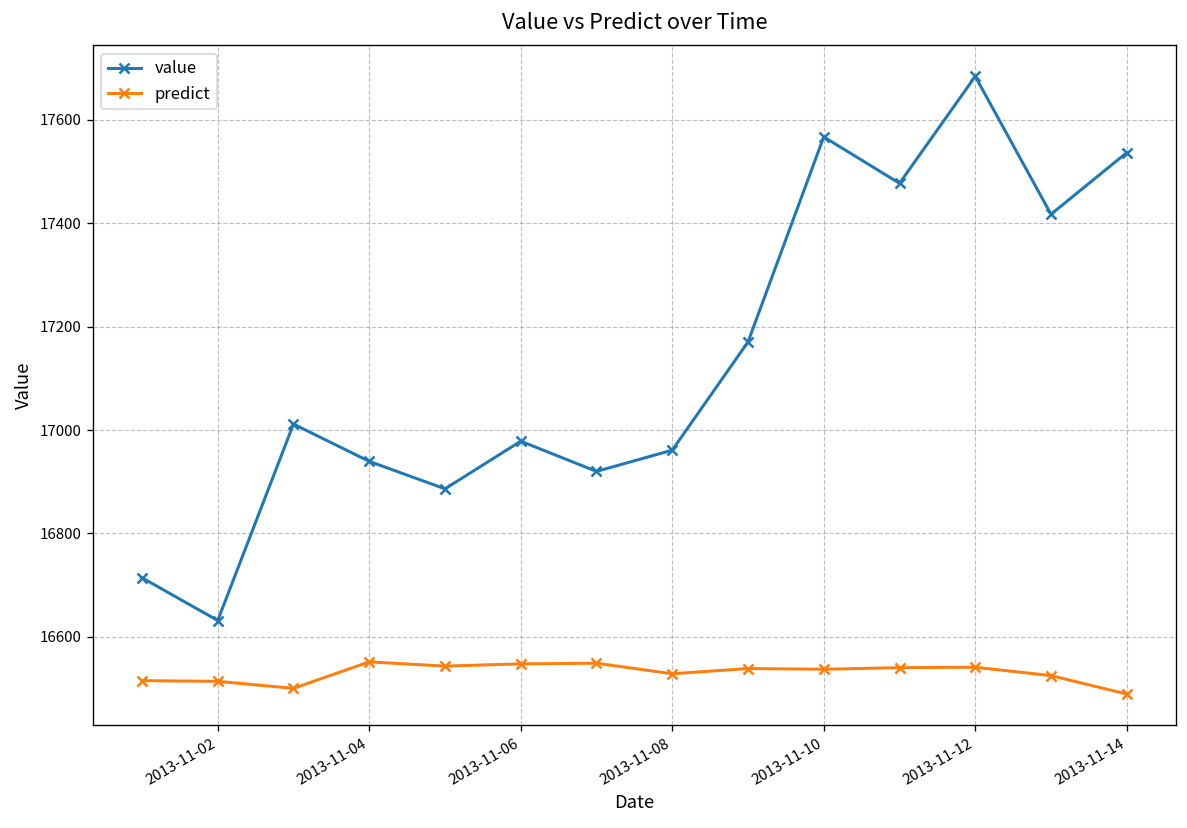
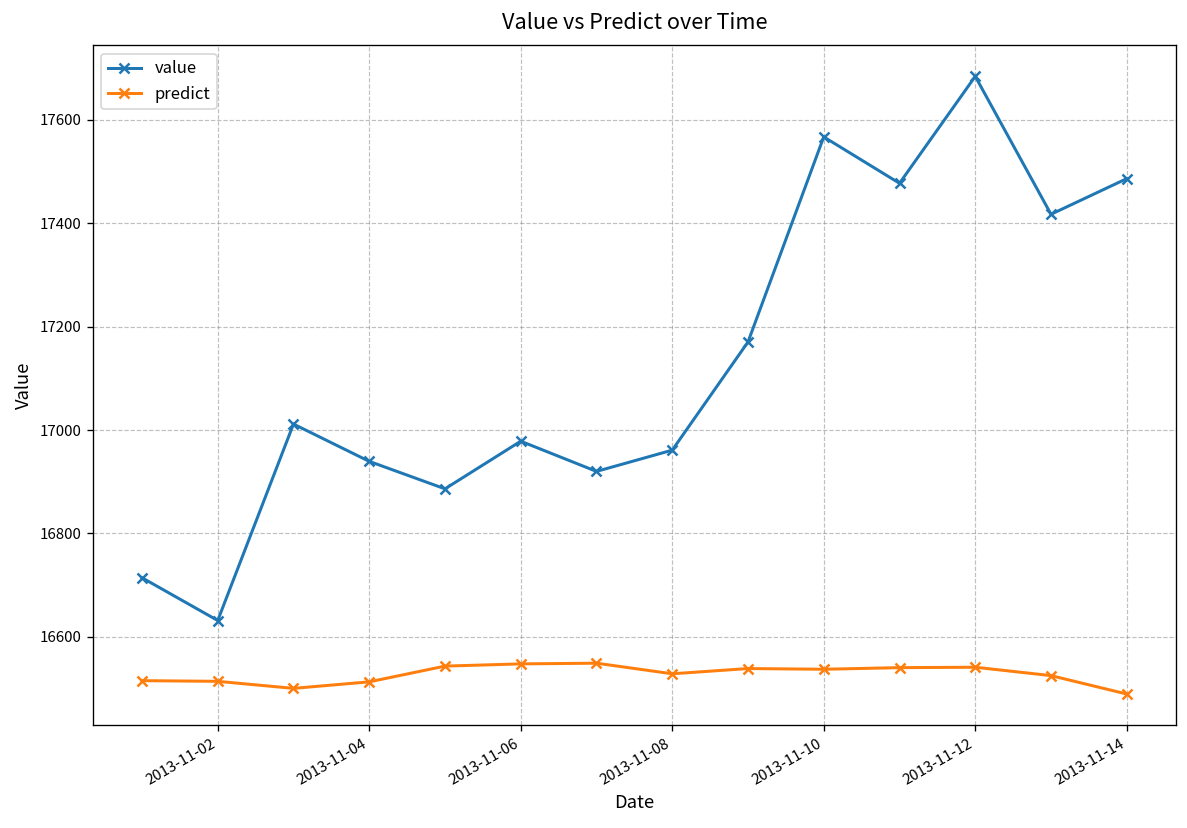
  {
    "value": {
      "2013-11-02": 16630,
      "2013-11-04": 16940,
      "2013-11-06": 16980,
      "2013-11-08": 16960,
      "2013-11-10": 17570,
      "2013-11-12": 17680,
-     "2013-11-14": 17540
+     "2013-11-14": 17490
    },
    "predict": {
      "2013-11-02": 16510,
-     "2013-11-04": 16550,
+     "2013-11-04": 16510,
      "2013-11-06": 16550,
      "2013-11-08": 16530,
      "2013-11-10": 16540,
      "2013-11-12": 16540,
      "2013-11-14": 16490
    }
  }
